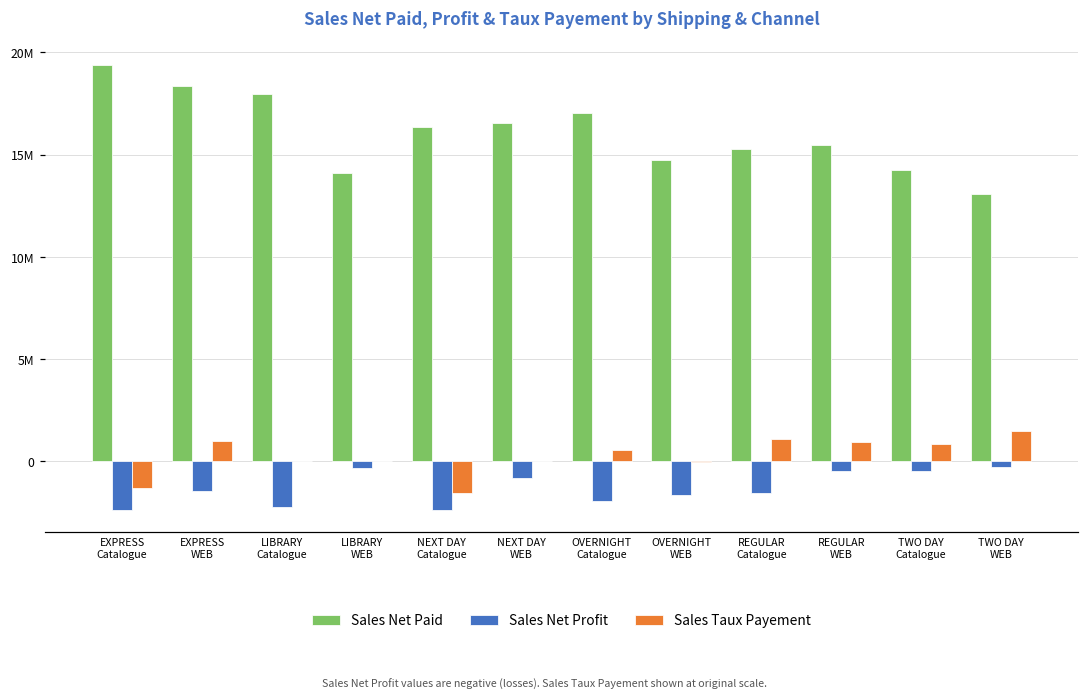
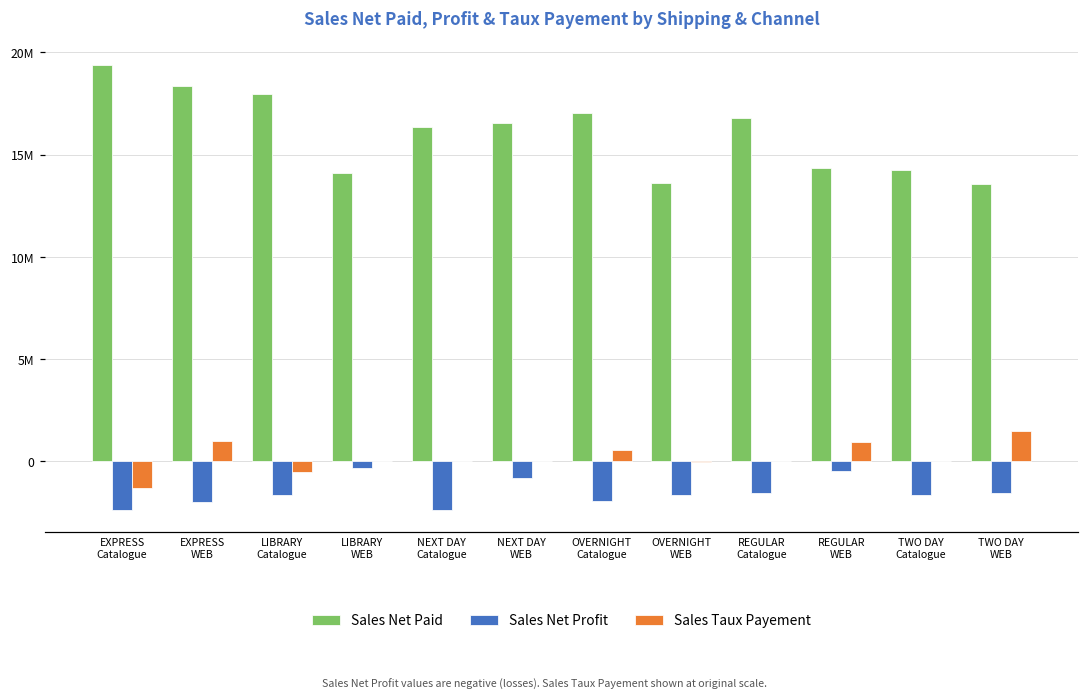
  {
    "Sales Net Paid": {
      "EXPRESS Catalogue": 19400000,
      "EXPRESS WEB": 18400000,
      "LIBRARY Catalogue": 17900000,
      "LIBRARY WEB": 14100000,
      "NEXT DAY Catalogue": 16400000,
      "NEXT DAY WEB": 16500000,
      "OVERNIGHT Catalogue": 17100000,
-     "OVERNIGHT WEB": 14700000,
-     "REGULAR Catalogue": 15300000,
-     "REGULAR WEB": 15500000,
+     "OVERNIGHT WEB": 13600000,
+     "REGULAR Catalogue": 16800000,
+     "REGULAR WEB": 14300000,
      "TWO DAY Catalogue": 14300000,
-     "TWO DAY WEB": 13100000
+     "TWO DAY WEB": 13600000
    },
    "Sales Net Profit": {
      "EXPRESS Catalogue": -2400000,
-     "EXPRESS WEB": -1500000,
-     "LIBRARY Catalogue": -2200000,
+     "EXPRESS WEB": -2000000,
+     "LIBRARY Catalogue": -1700000,
      "LIBRARY WEB": -300000,
      "NEXT DAY Catalogue": -2400000,
      "NEXT DAY WEB": -800000,
      "OVERNIGHT Catalogue": -1900000,
      "OVERNIGHT WEB": -1600000,
      "REGULAR Catalogue": -1600000,
      "REGULAR WEB": -500000,
-     "TWO DAY Catalogue": -500000,
-     "TWO DAY WEB": -300000
+     "TWO DAY Catalogue": -1700000,
+     "TWO DAY WEB": -1500000
    },
    "Sales Taux Payement": {
      "EXPRESS Catalogue": -1300000,
      "EXPRESS WEB": 1000000,
-     "LIBRARY Catalogue": 0,
-     "NEXT DAY Catalogue": -1500000,
+     "LIBRARY Catalogue": -500000,
+     "NEXT DAY Catalogue": 0,
      "OVERNIGHT Catalogue": 600000,
-     "REGULAR Catalogue": 1100000,
+     "REGULAR Catalogue": 0,
      "REGULAR WEB": 1000000,
-     "TWO DAY Catalogue": 900000,
+     "TWO DAY Catalogue": 0,
      "TWO DAY WEB": 1500000
    }
  }
